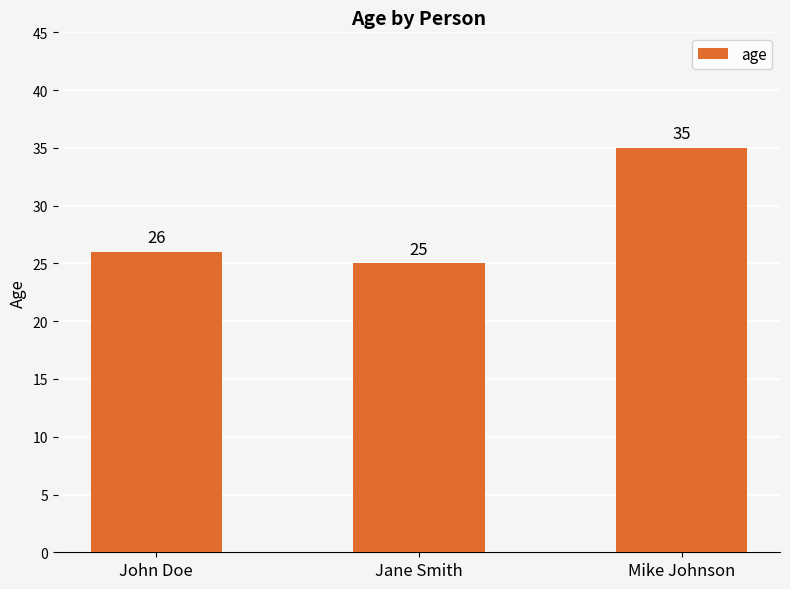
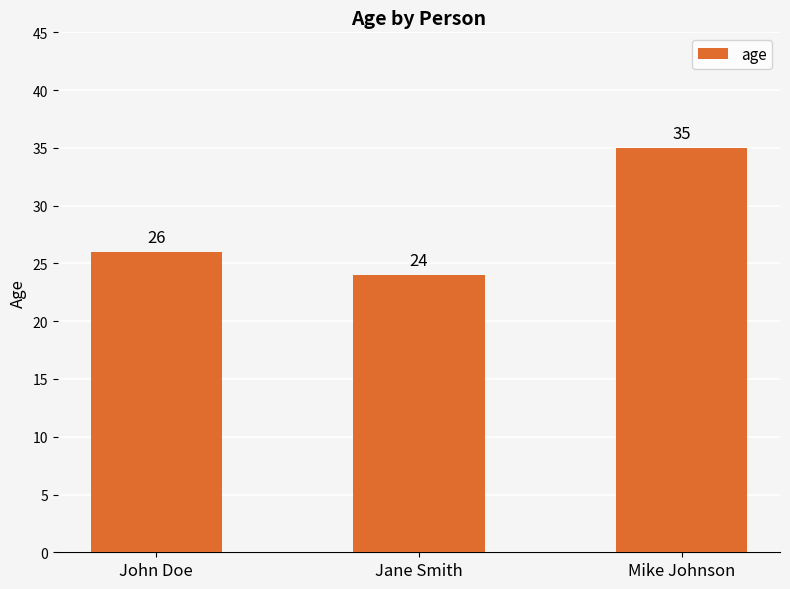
  {
    "John Doe": 26,
-   "Jane Smith": 25,
+   "Jane Smith": 24,
    "Mike Johnson": 35
  }
